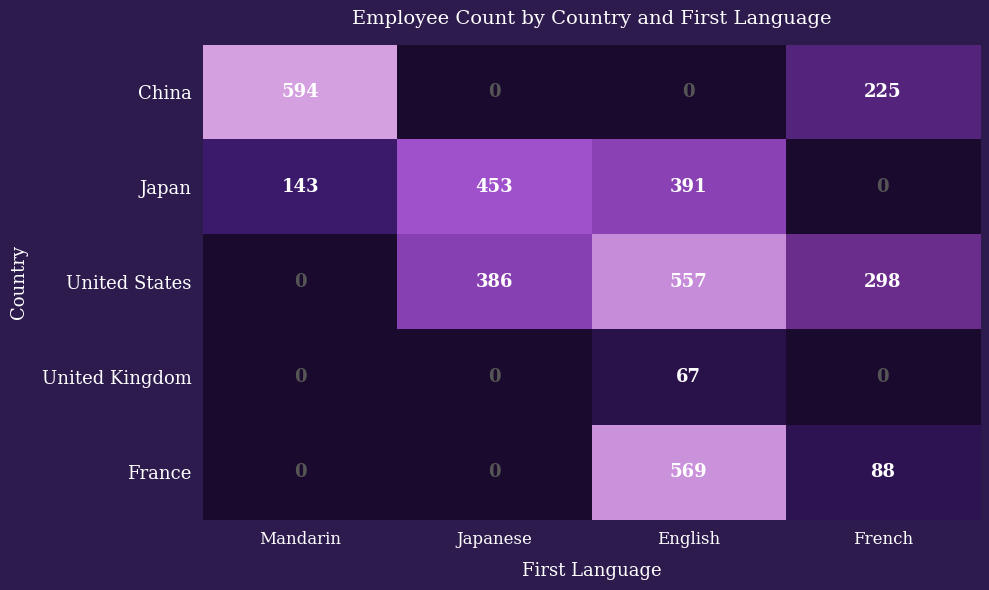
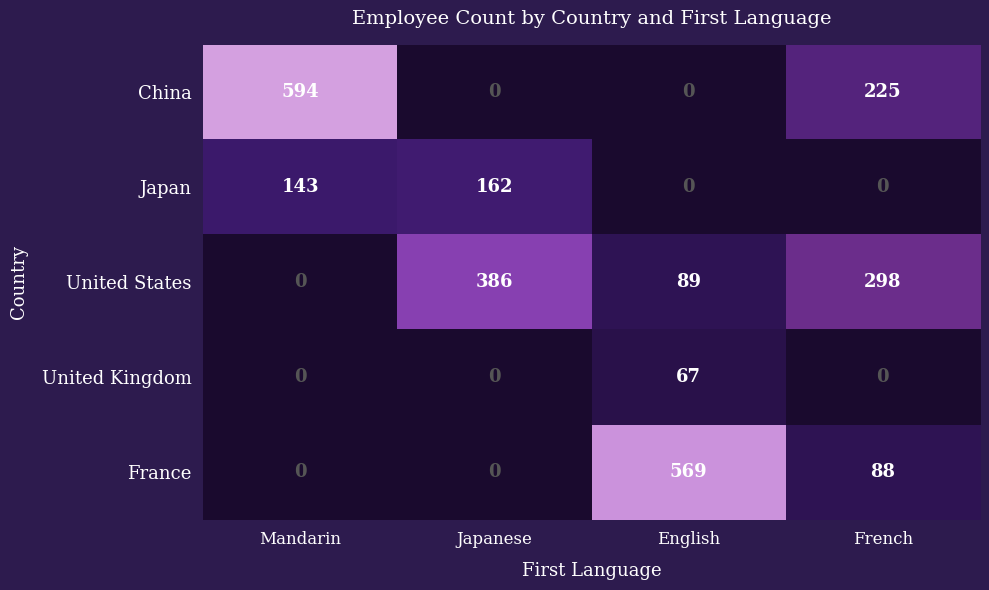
  {
    "China": {
      "Mandarin": 594,
      "Japanese": 0,
      "English": 0,
      "French": 225
    },
    "Japan": {
      "Mandarin": 143,
-     "Japanese": 453,
-     "English": 391,
+     "Japanese": 162,
+     "English": 0,
      "French": 0
    },
    "United States": {
      "Mandarin": 0,
      "Japanese": 386,
-     "English": 557,
+     "English": 89,
      "French": 298
    },
    "United Kingdom": {
      "Mandarin": 0,
      "Japanese": 0,
      "English": 67,
      "French": 0
    },
    "France": {
      "Mandarin": 0,
      "Japanese": 0,
      "English": 569,
      "French": 88
    }
  }
